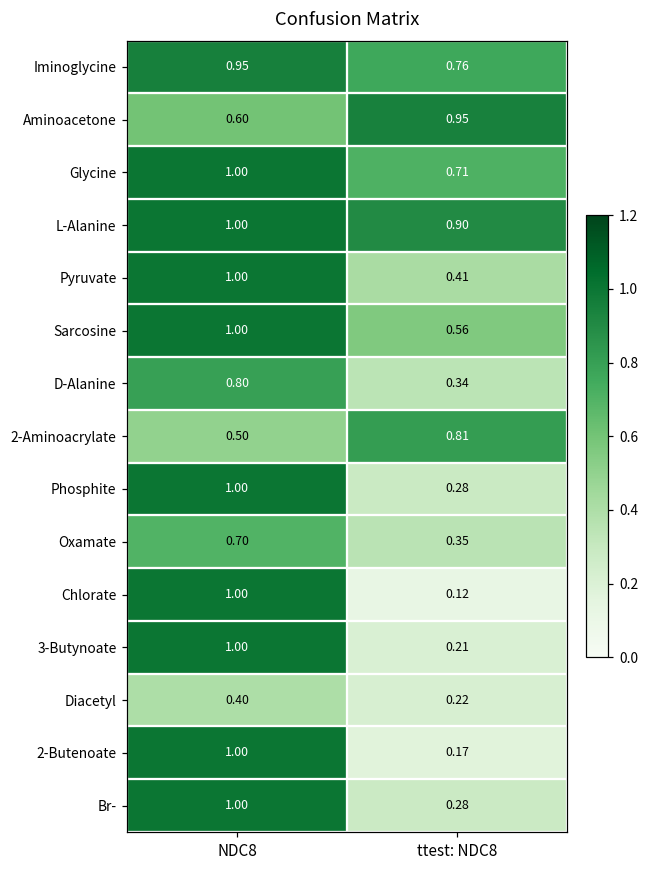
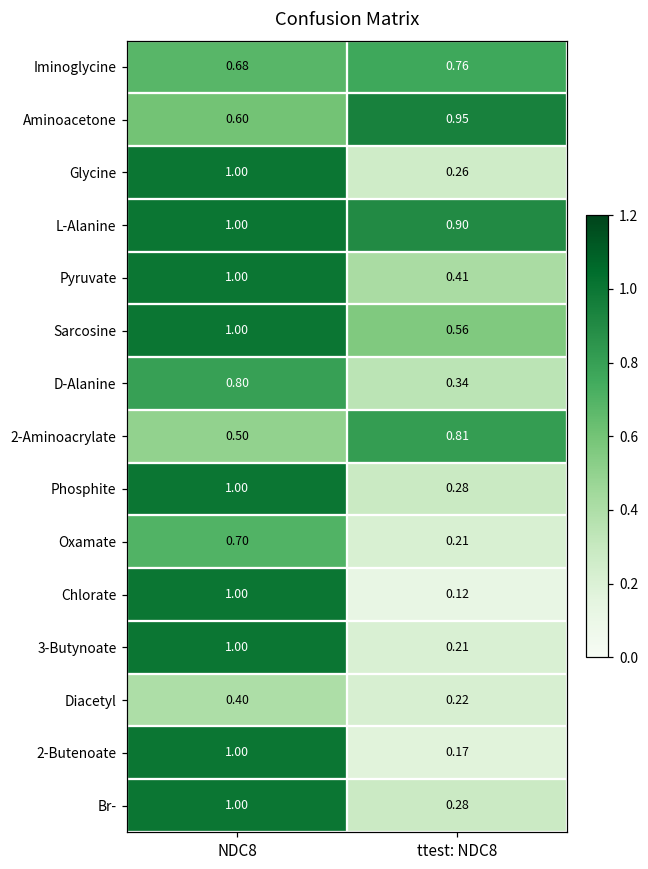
  {
    "Iminoglycine": {
-     "NDC8": 0.95,
+     "NDC8": 0.68,
      "ttest: NDC8": 0.76
    },
    "Aminoacetone": {
      "NDC8": 0.60,
      "ttest: NDC8": 0.95
    },
    "Glycine": {
      "NDC8": 1.00,
-     "ttest: NDC8": 0.71
+     "ttest: NDC8": 0.26
    },
    "L-Alanine": {
      "NDC8": 1.00,
      "ttest: NDC8": 0.90
    },
    "Pyruvate": {
      "NDC8": 1.00,
      "ttest: NDC8": 0.41
    },
    "Sarcosine": {
      "NDC8": 1.00,
      "ttest: NDC8": 0.56
    },
    "D-Alanine": {
      "NDC8": 0.80,
      "ttest: NDC8": 0.34
    },
    "2-Aminoacrylate": {
      "NDC8": 0.50,
      "ttest: NDC8": 0.81
    },
    "Phosphite": {
      "NDC8": 1.00,
      "ttest: NDC8": 0.28
    },
    "Oxamate": {
      "NDC8": 0.70,
-     "ttest: NDC8": 0.35
+     "ttest: NDC8": 0.21
    },
    "Chlorate": {
      "NDC8": 1.00,
      "ttest: NDC8": 0.12
    },
    "3-Butynoate": {
      "NDC8": 1.00,
      "ttest: NDC8": 0.21
    },
    "Diacetyl": {
      "NDC8": 0.40,
      "ttest: NDC8": 0.22
    },
    "2-Butenoate": {
      "NDC8": 1.00,
      "ttest: NDC8": 0.17
    },
    "Br-": {
      "NDC8": 1.00,
      "ttest: NDC8": 0.28
    }
  }
